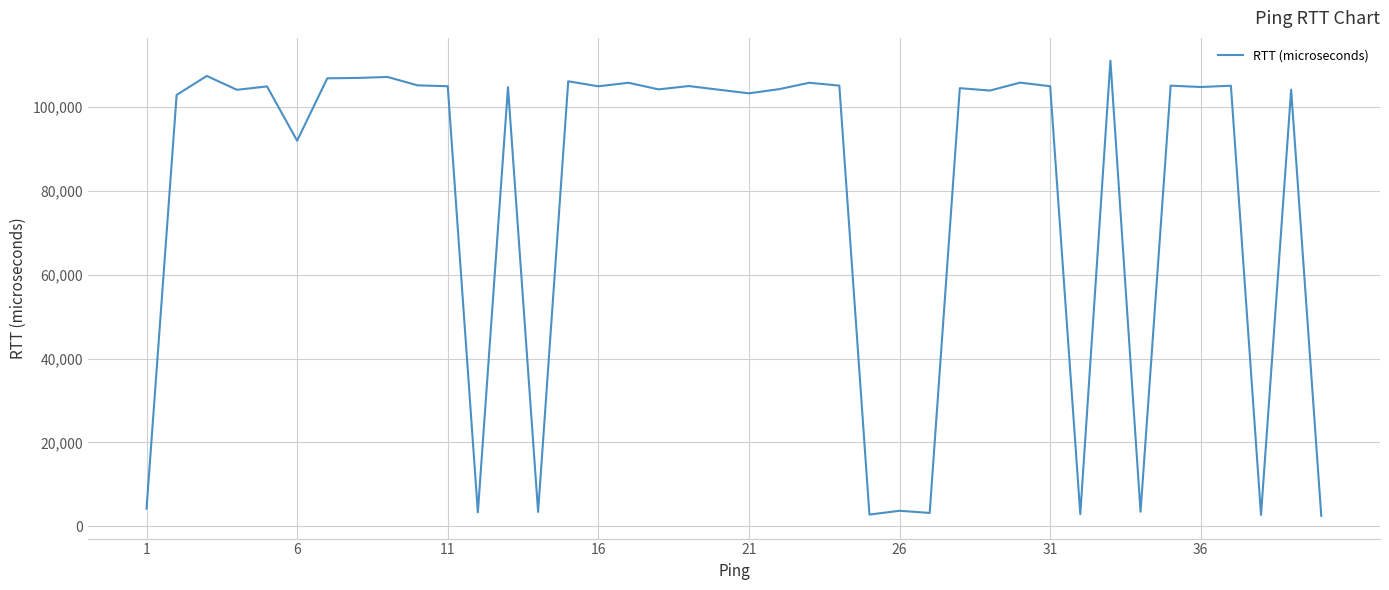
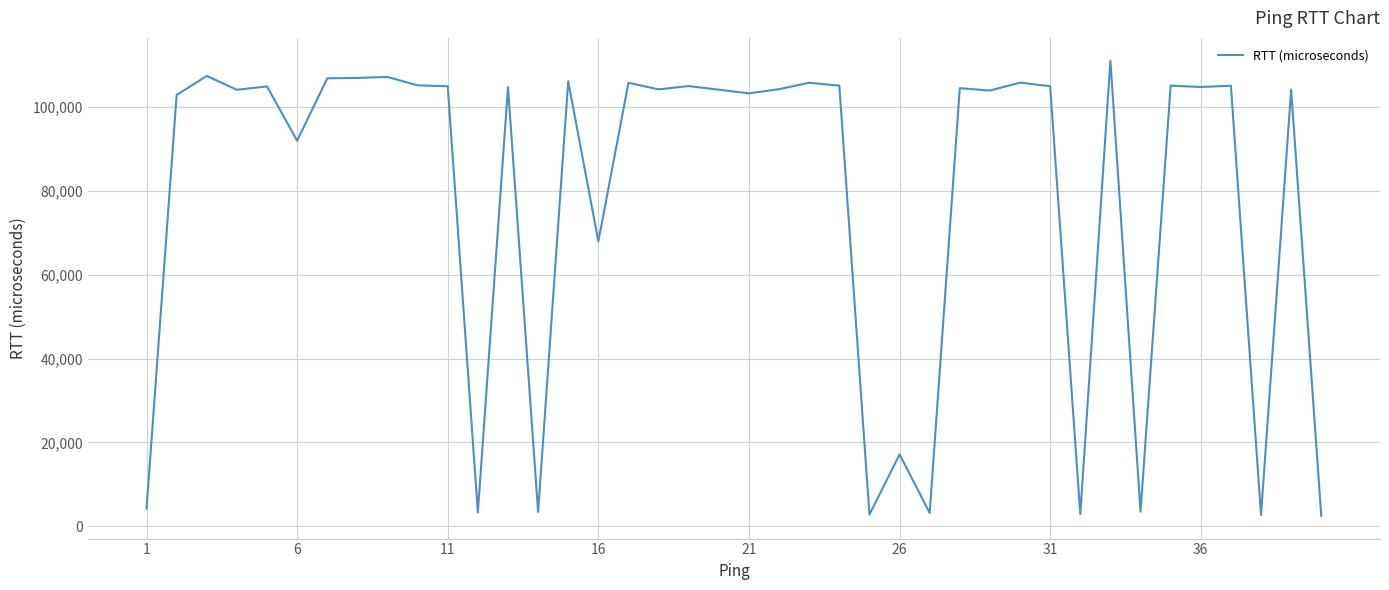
  {
    "1": "4,000",
    "6": "92,000",
    "11": "105,000",
-   "16": "105,000",
+   "16": "68,000",
    "21": "103,000",
-   "26": "4,000",
+   "26": "17,000",
    "31": "105,000",
    "36": "105,000"
  }
